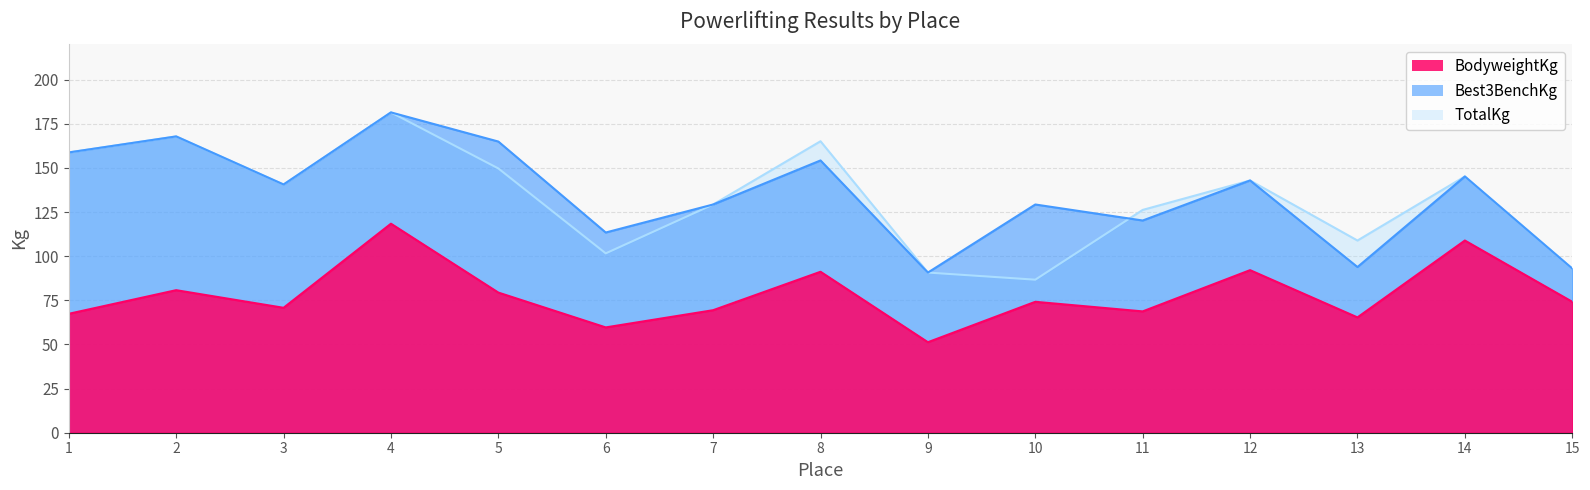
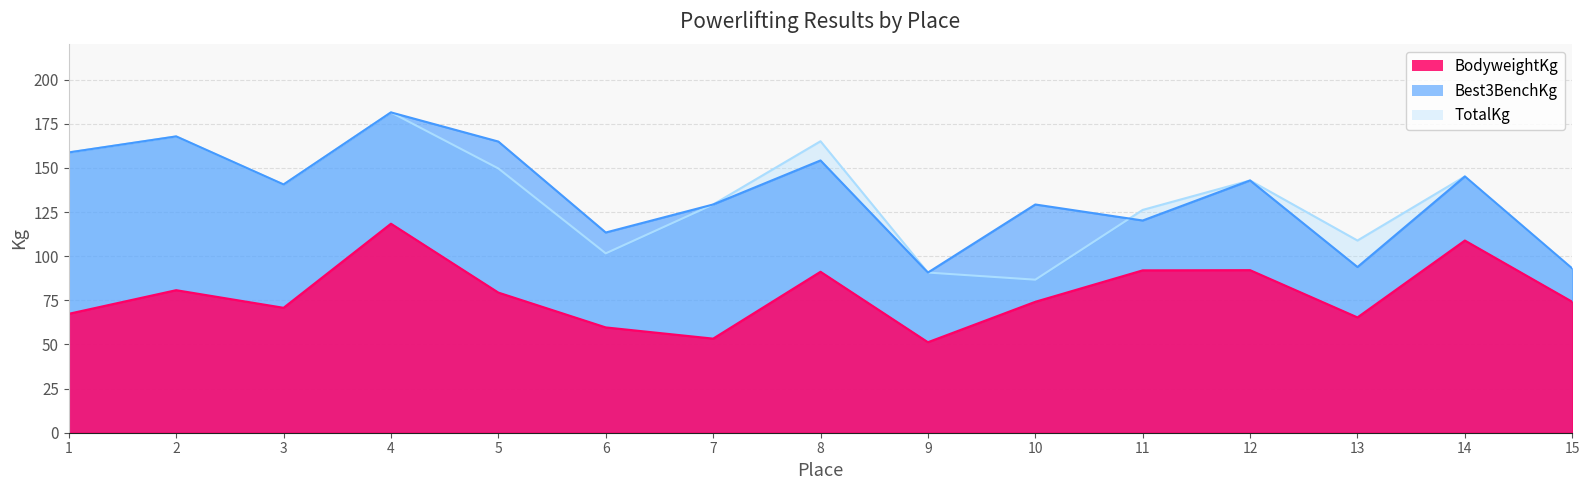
  {
    "TotalKg": {
      "5": 150,
      "6": 102,
      "8": 165,
      "10": 87,
      "11": 126,
      "13": 109
    },
    "Best3BenchKg": {
      "5": 165,
      "6": 113,
      "8": 154,
      "10": 129,
      "11": 120,
      "13": 94
    },
    "BodyweightKg": {
      "1": 67,
      "2": 81,
      "3": 71,
      "4": 118,
      "5": 79,
      "6": 60,
-     "7": 69,
+     "7": 53,
      "8": 91,
      "9": 51,
      "10": 74,
-     "11": 69,
+     "11": 92,
      "12": 92,
      "13": 65,
      "14": 109,
      "15": 74
    }
  }
